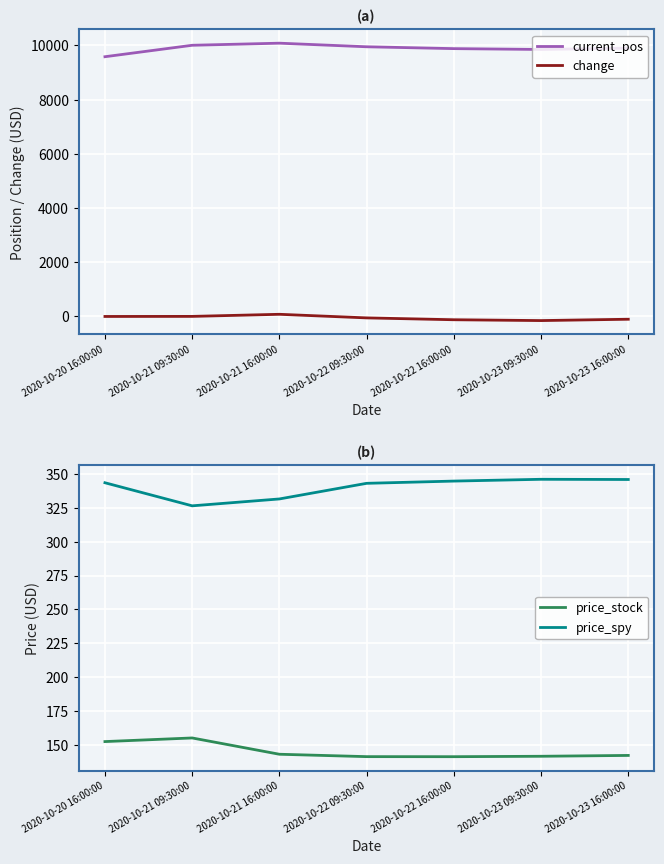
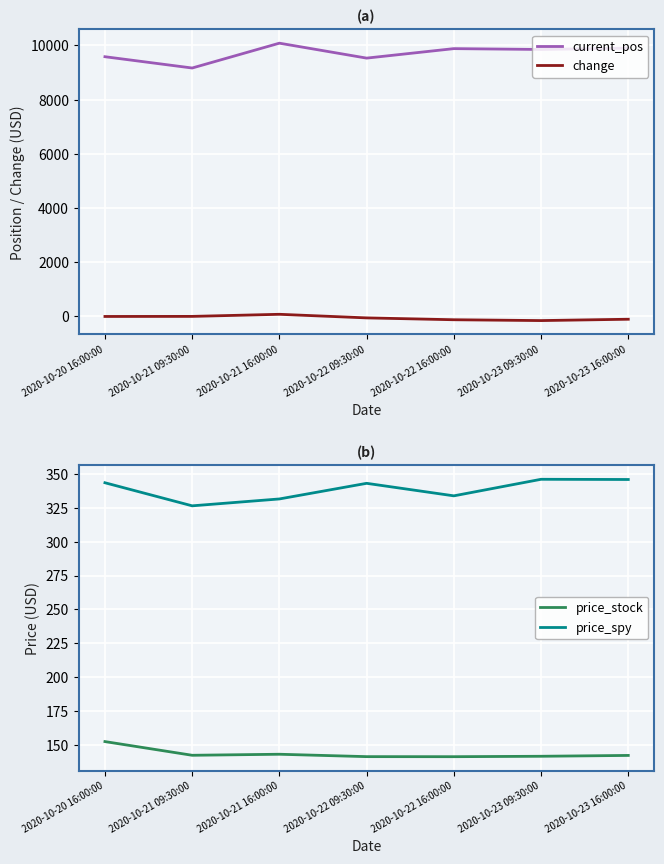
  {
    "(a)": {
      "current_pos": {
        "2020-10-20 16:00:00": 9600,
-       "2020-10-21 09:30:00": 10000,
+       "2020-10-21 09:30:00": 9200,
        "2020-10-21 16:00:00": 10100,
-       "2020-10-22 09:30:00": 9900,
+       "2020-10-22 09:30:00": 9500,
        "2020-10-22 16:00:00": 9900
      },
      "change": {
        "2020-10-20 16:00:00": 0,
        "2020-10-21 09:30:00": 0,
        "2020-10-21 16:00:00": 100,
        "2020-10-22 09:30:00": -100,
        "2020-10-22 16:00:00": -100,
        "2020-10-23 09:30:00": -200,
        "2020-10-23 16:00:00": -100
      }
    },
    "(b)": {
      "price_stock": {
        "2020-10-20 16:00:00": 153,
-       "2020-10-21 09:30:00": 155,
+       "2020-10-21 09:30:00": 142,
        "2020-10-21 16:00:00": 143,
        "2020-10-22 09:30:00": 141,
        "2020-10-22 16:00:00": 141,
        "2020-10-23 09:30:00": 142,
        "2020-10-23 16:00:00": 142
      },
      "price_spy": {
        "2020-10-20 16:00:00": 343,
        "2020-10-21 09:30:00": 326,
        "2020-10-21 16:00:00": 331,
        "2020-10-22 09:30:00": 343,
-       "2020-10-22 16:00:00": 345,
+       "2020-10-22 16:00:00": 334,
        "2020-10-23 09:30:00": 346,
        "2020-10-23 16:00:00": 346
      }
    }
  }
